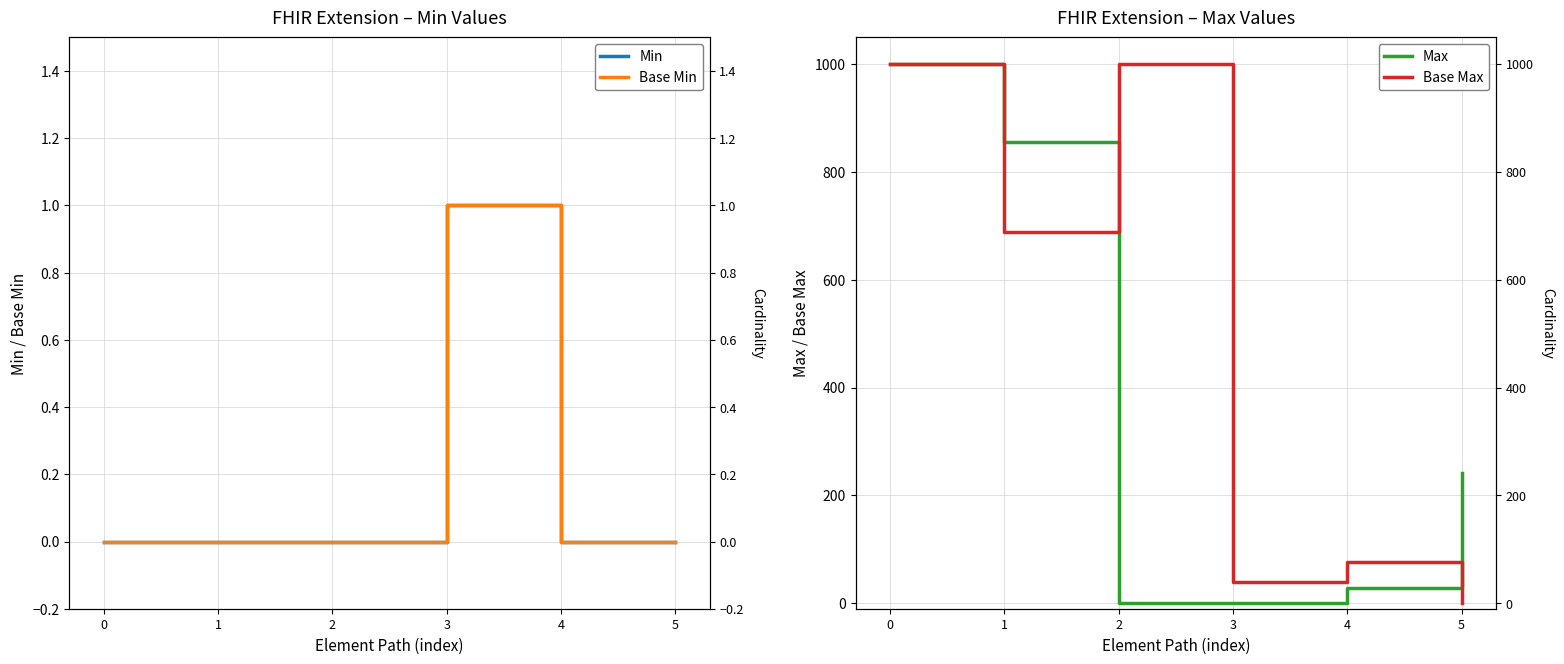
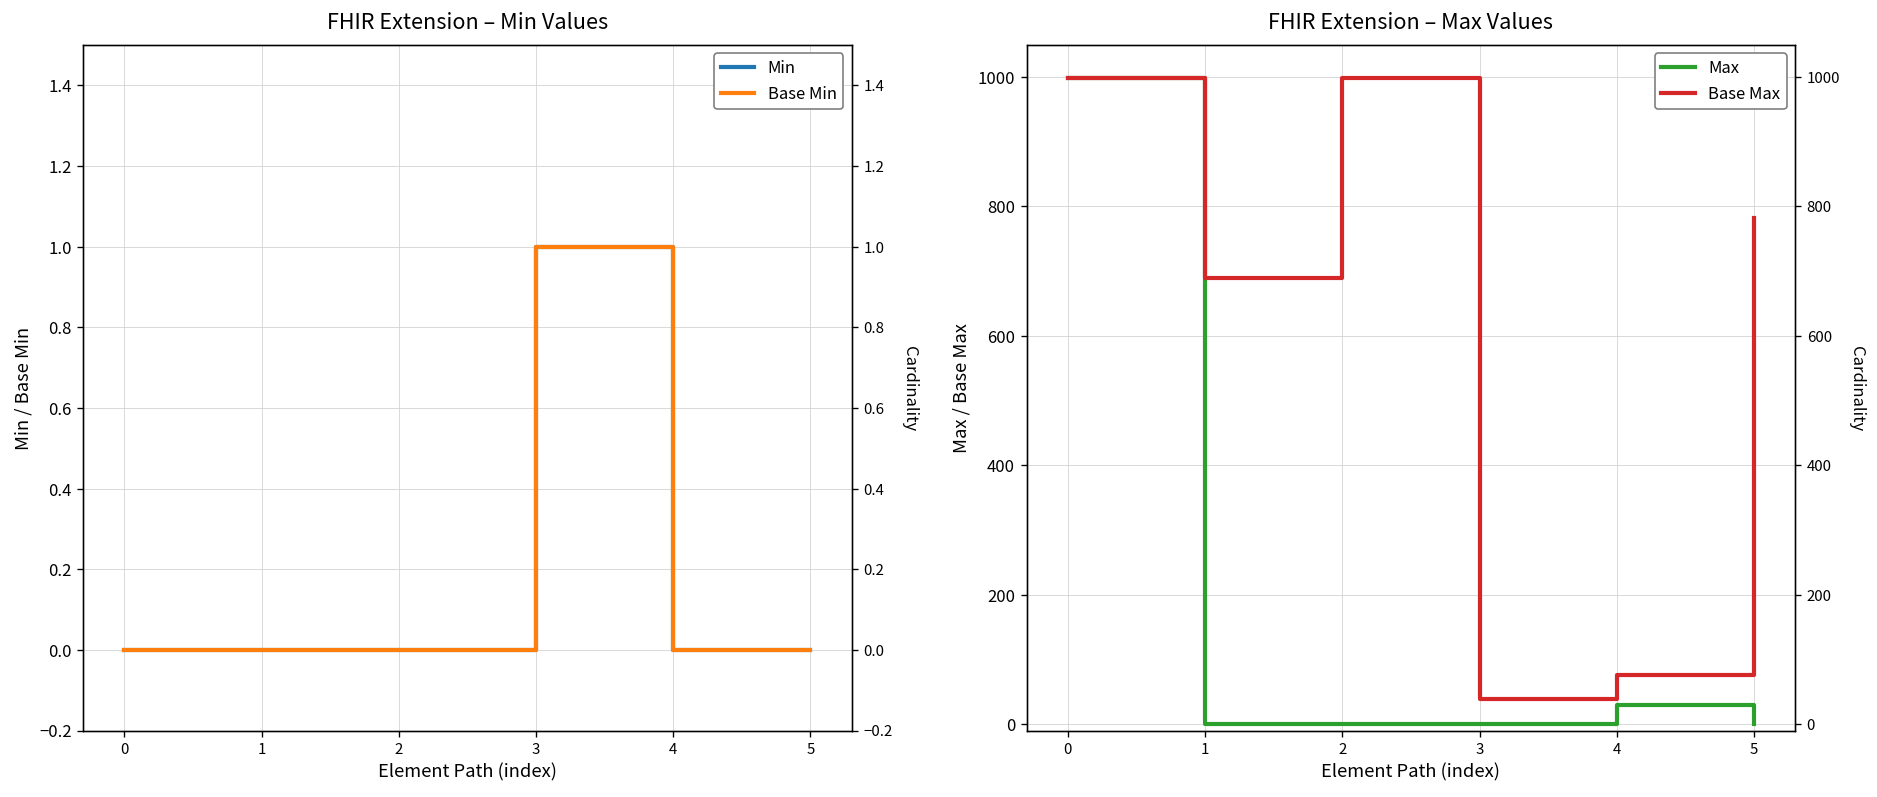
  {
    "FHIR Extension – Min Values": {
      "0": 0.00,
      "1": 0.00,
      "2": 0.00,
      "3": 1.00,
      "4": 0.00,
      "5": 0.00
    },
    "FHIR Extension – Max Values": {
      "Max": {
-       "1": 860,
+       "1": 0,
        "2": 0,
        "3": 0,
        "4": 30,
-       "5": 240
+       "5": 0
      },
      "Base Max": {
        "1": 690,
        "2": 1000,
        "3": 40,
        "4": 80,
-       "5": 0
+       "5": 780
      }
    }
  }
